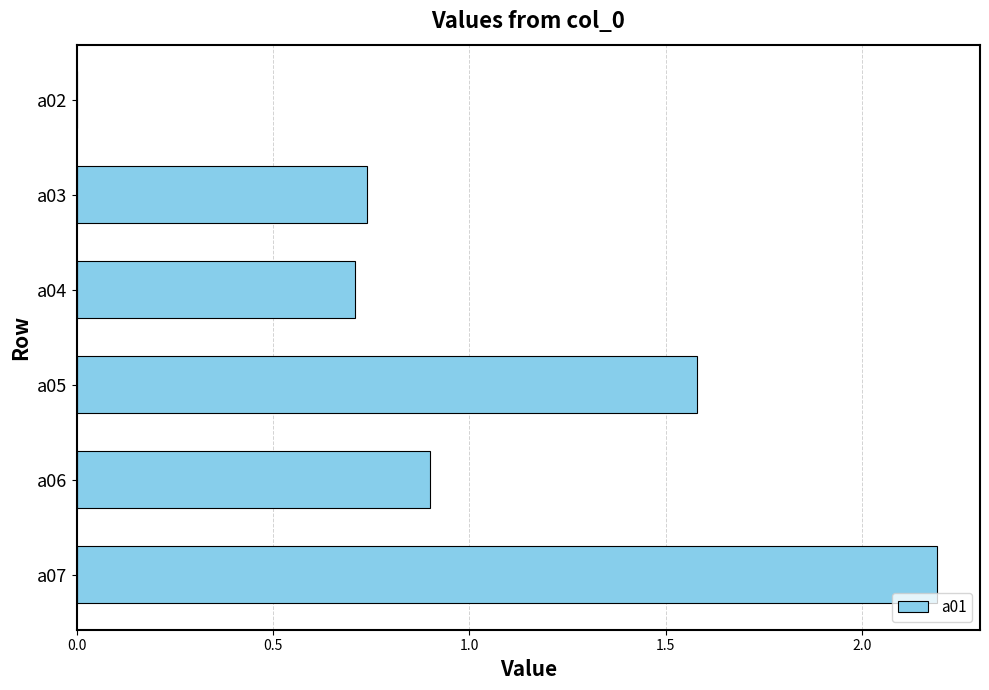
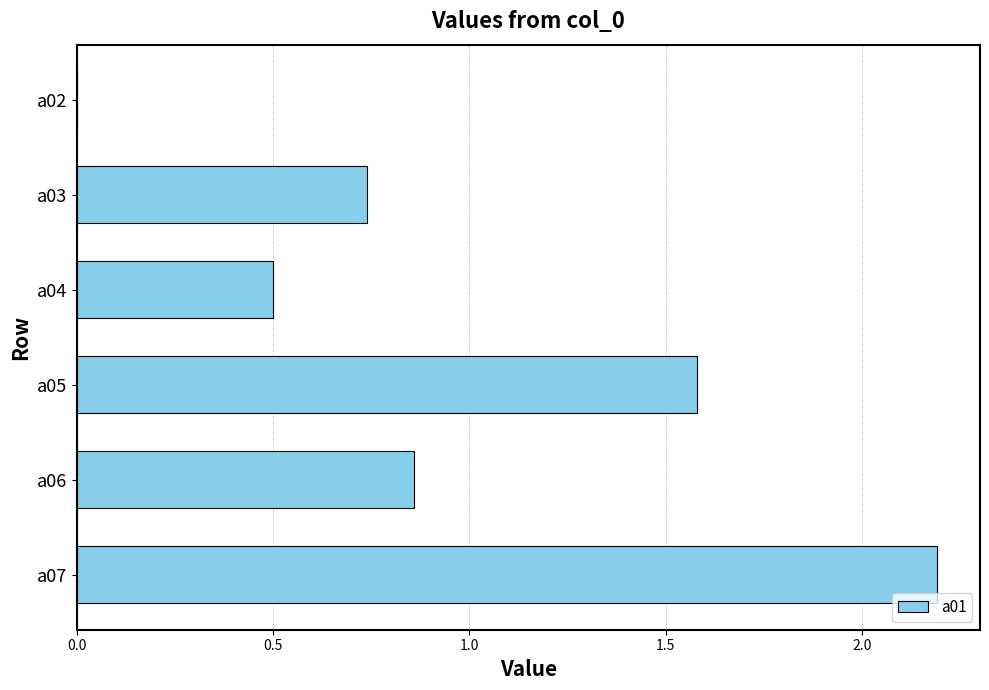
  {
    "a02": 0.00,
    "a03": 0.74,
-   "a04": 0.71,
+   "a04": 0.50,
    "a05": 1.58,
-   "a06": 0.90,
+   "a06": 0.86,
    "a07": 2.19
  }
